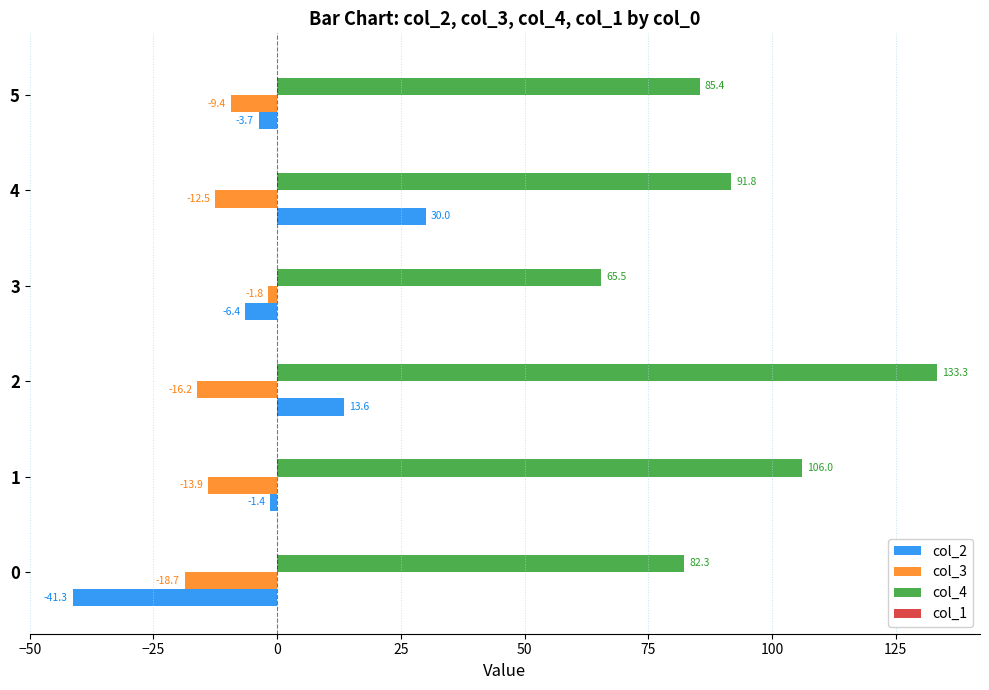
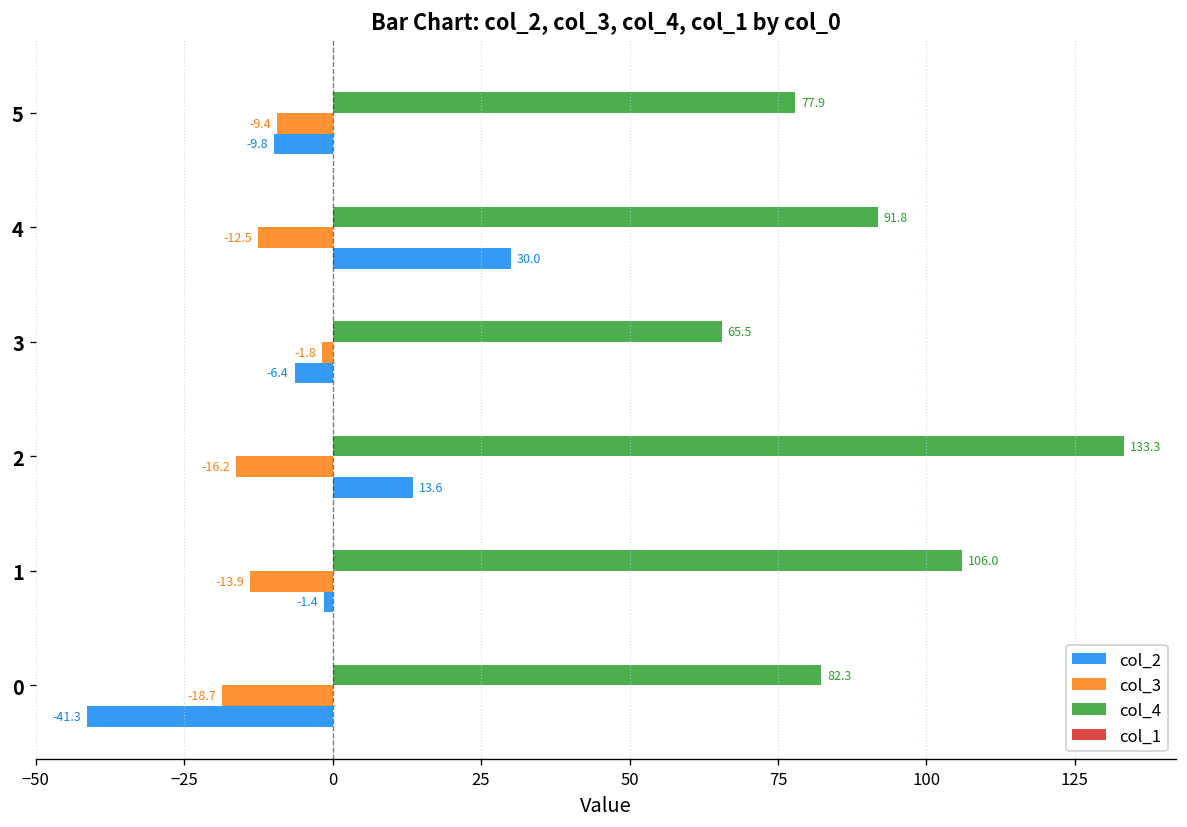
  {
    "col_2": {
-     "5": -3.7,
+     "5": -9.8,
      "4": 30.0,
      "3": -6.4,
      "2": 13.6,
      "1": -1.4,
      "0": -41.3
    },
    "col_3": {
      "5": -9.4,
      "4": -12.5,
      "3": -1.8,
      "2": -16.2,
      "1": -13.9,
      "0": -18.7
    },
    "col_4": {
-     "5": 85.4,
+     "5": 77.9,
      "4": 91.8,
      "3": 65.5,
      "2": 133.3,
      "1": 106.0,
      "0": 82.3
    },
    "col_1": {
      "5": 0,
      "4": 0,
      "3": 0,
      "2": 0,
      "1": 0,
      "0": 0
    }
  }
